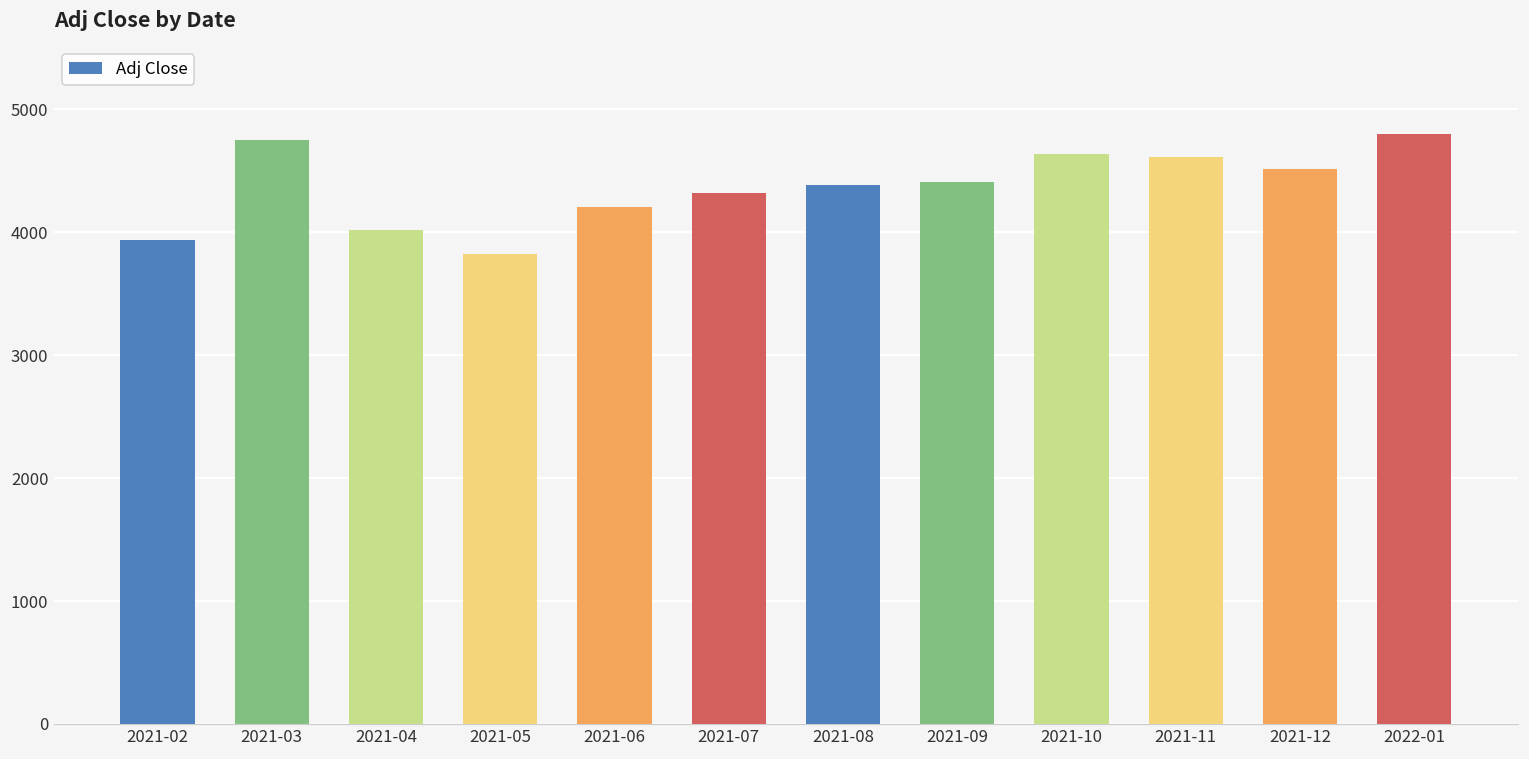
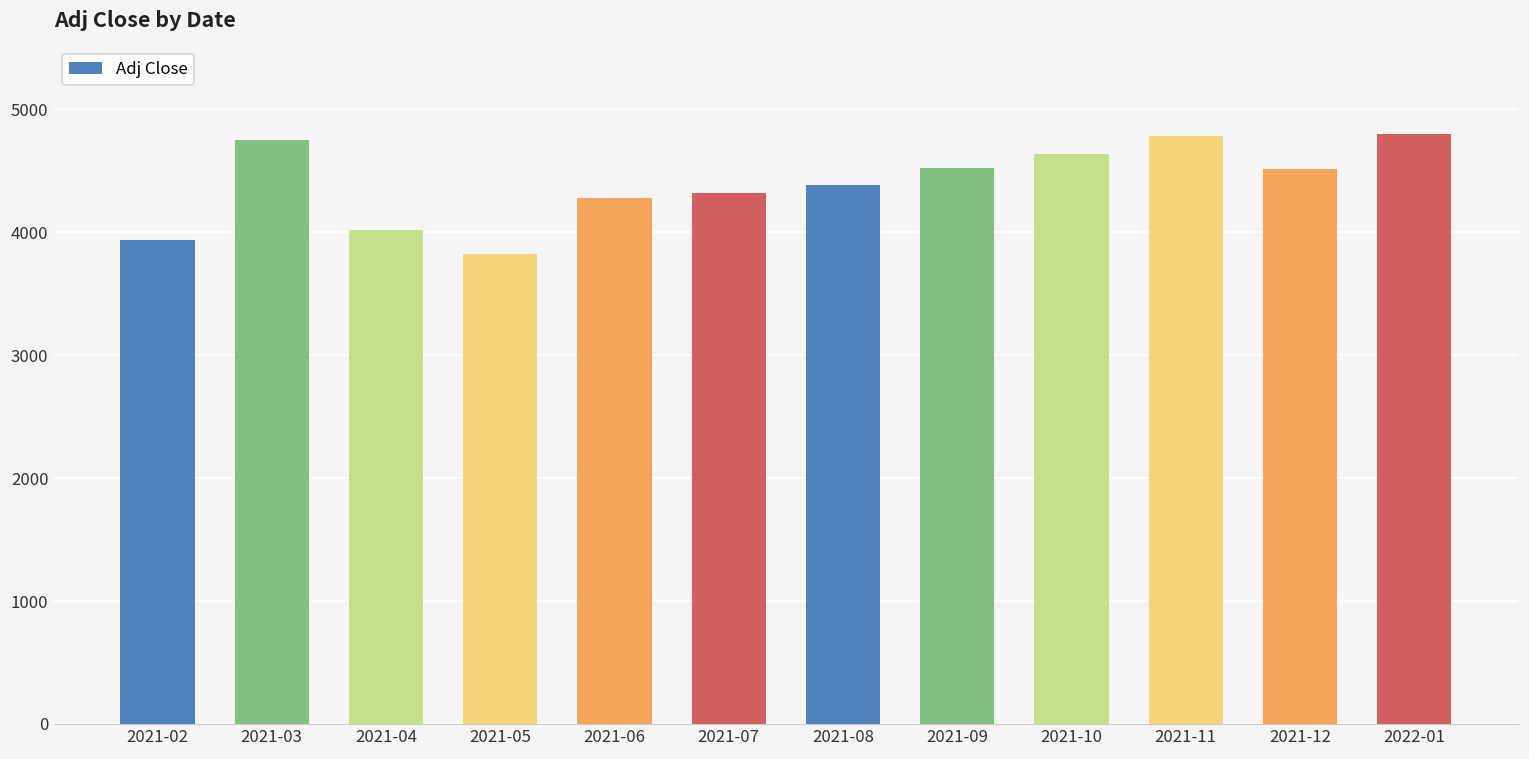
  {
    "2021-02": 3930,
    "2021-03": 4750,
    "2021-04": 4020,
    "2021-05": 3820,
-   "2021-06": 4200,
+   "2021-06": 4280,
    "2021-07": 4320,
    "2021-08": 4390,
-   "2021-09": 4410,
+   "2021-09": 4520,
    "2021-10": 4640,
-   "2021-11": 4610,
+   "2021-11": 4780,
    "2021-12": 4510,
    "2022-01": 4800
  }
